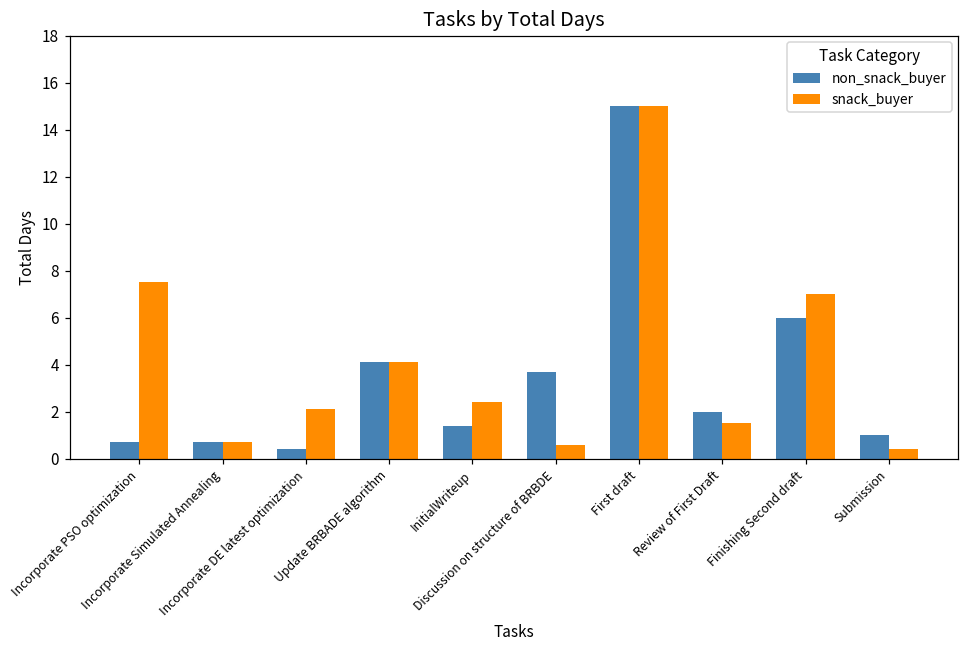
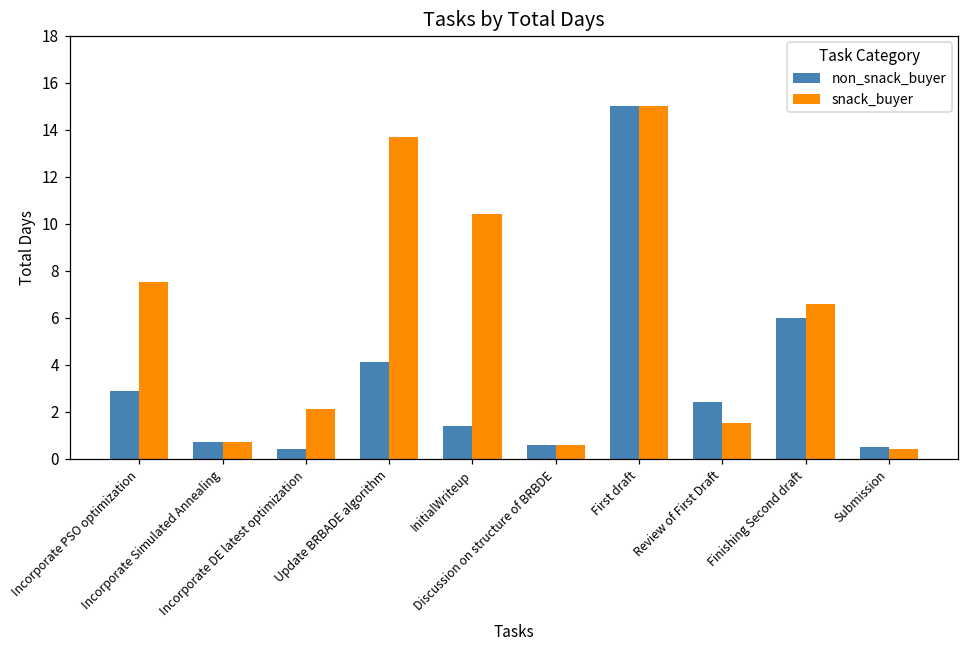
  {
    "non_snack_buyer": {
-     "Incorporate PSO optimization": 0.7,
+     "Incorporate PSO optimization": 2.9,
      "Incorporate Simulated Annealing": 0.7,
      "Incorporate DE latest optimization": 0.4,
      "Update BRBADE algorithm": 4.1,
      "InitialWriteup": 1.4,
-     "Discussion on structure of BRBDE": 3.7,
+     "Discussion on structure of BRBDE": 0.6,
      "First draft": 15.0,
-     "Review of First Draft": 2.0,
+     "Review of First Draft": 2.4,
      "Finishing Second draft": 6.0,
-     "Submission": 1.0
+     "Submission": 0.5
    },
    "snack_buyer": {
      "Incorporate PSO optimization": 7.5,
      "Incorporate Simulated Annealing": 0.7,
      "Incorporate DE latest optimization": 2.1,
-     "Update BRBADE algorithm": 4.1,
-     "InitialWriteup": 2.4,
+     "Update BRBADE algorithm": 13.7,
+     "InitialWriteup": 10.4,
      "Discussion on structure of BRBDE": 0.6,
      "First draft": 15.0,
      "Review of First Draft": 1.5,
-     "Finishing Second draft": 7.0,
+     "Finishing Second draft": 6.6,
      "Submission": 0.4
    }
  }
